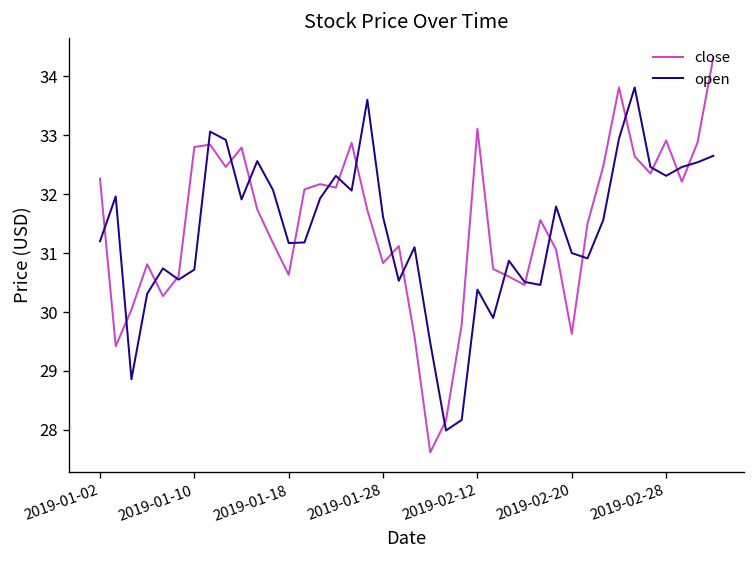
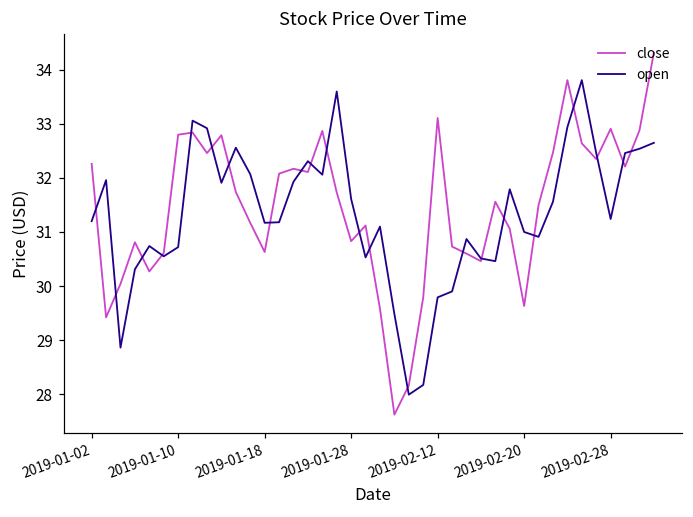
  {
    "close": {
      "2019-01-02": 32.3,
      "2019-01-10": 32.8,
      "2019-01-18": 30.6,
      "2019-01-28": 30.8,
      "2019-02-12": 33.1,
      "2019-02-20": 29.6,
      "2019-02-28": 32.9
    },
    "open": {
      "2019-01-02": 31.2,
      "2019-01-10": 30.7,
      "2019-01-18": 31.2,
      "2019-01-28": 31.6,
-     "2019-02-12": 30.4,
+     "2019-02-12": 29.8,
      "2019-02-20": 31.0,
-     "2019-02-28": 32.3
+     "2019-02-28": 31.2
    }
  }
